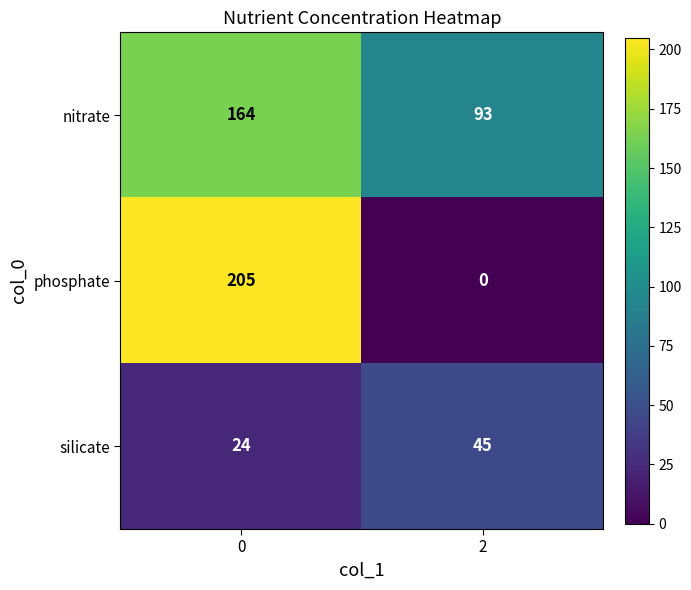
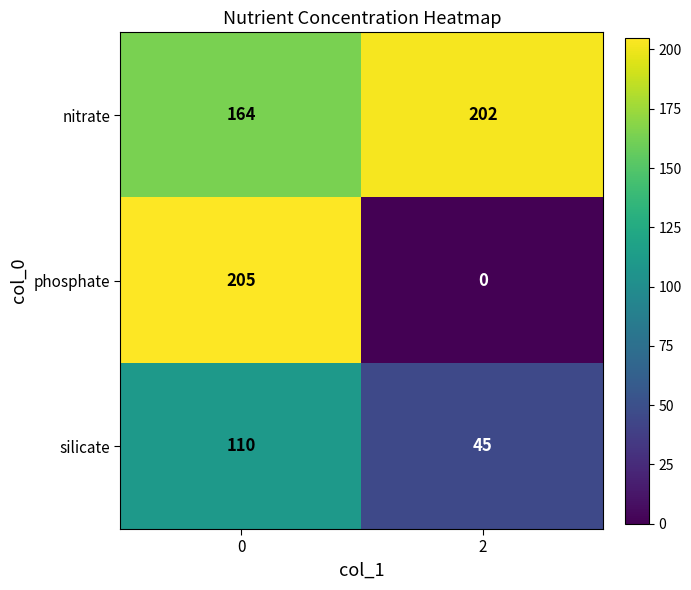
  {
    "nitrate": {
      "0": 164,
-     "2": 93
+     "2": 202
    },
    "phosphate": {
      "0": 205,
      "2": 0
    },
    "silicate": {
-     "0": 24,
+     "0": 110,
      "2": 45
    }
  }
